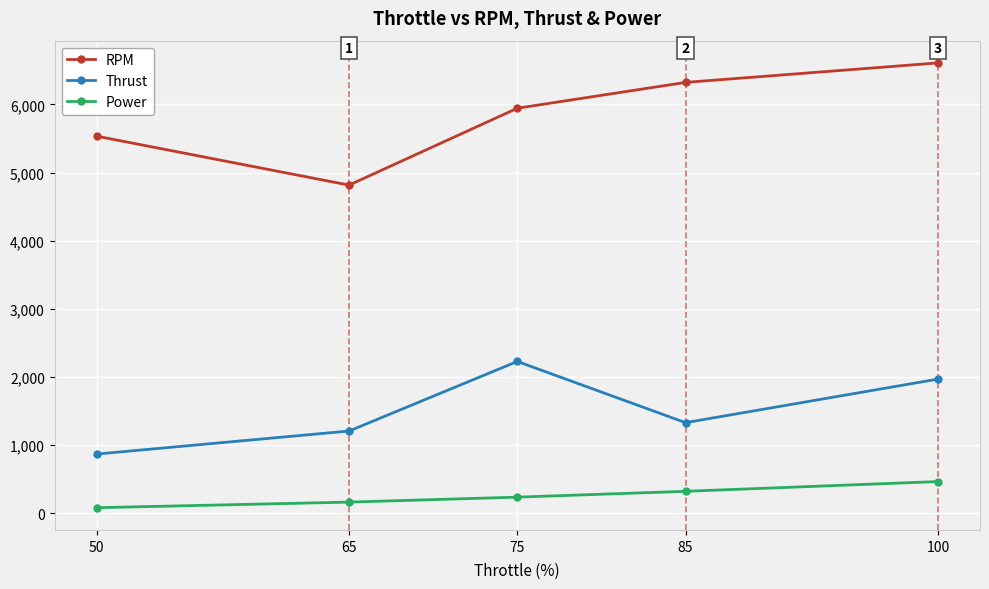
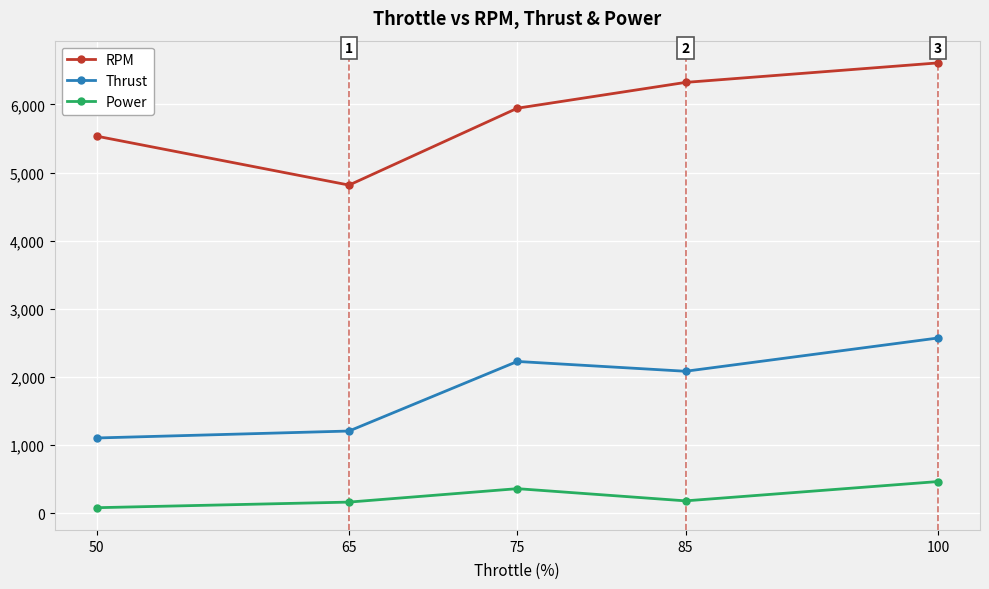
  {
    "RPM": {
      "50": "5,500",
      "65": "4,800",
      "75": "5,900",
      "85": "6,300"
    },
    "Thrust": {
-     "50": "900",
+     "50": "1,100",
      "65": "1,200",
      "75": "2,200",
-     "85": "1,300",
-     "100": "2,000"
+     "85": "2,100",
+     "100": "2,600"
    },
    "Power": {
      "50": "100",
      "65": "200",
-     "75": "200",
-     "85": "300",
+     "75": "400",
+     "85": "200",
      "100": "500"
    }
  }
